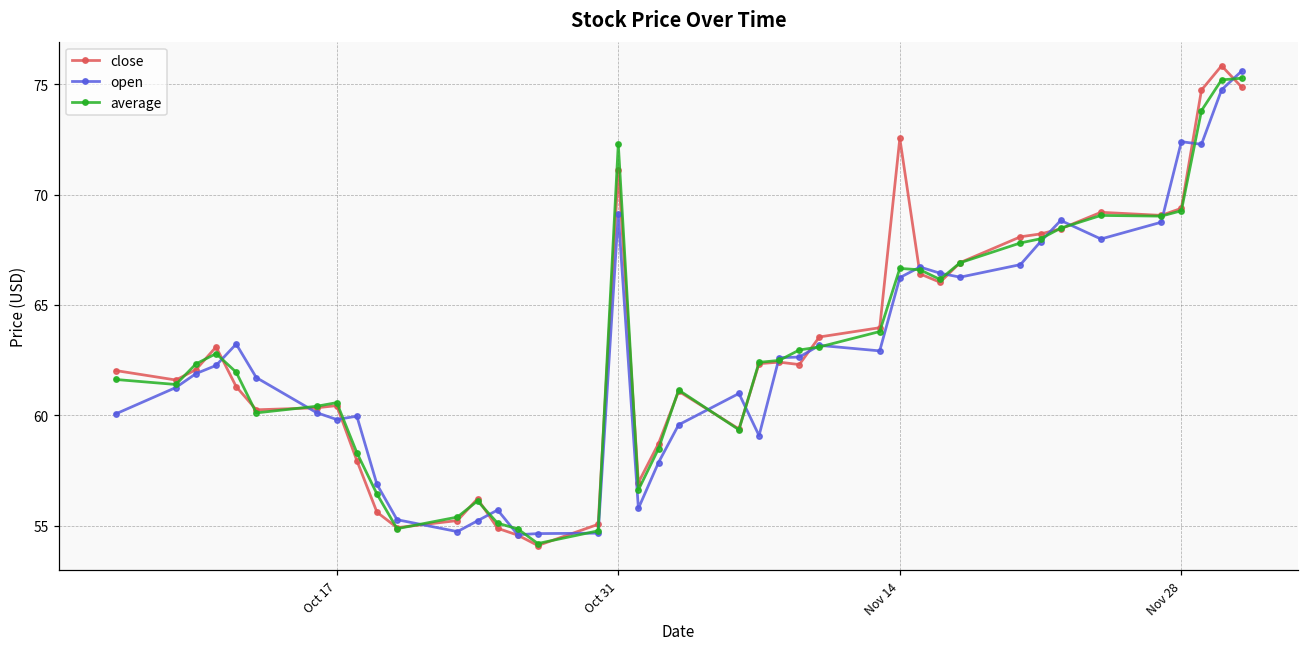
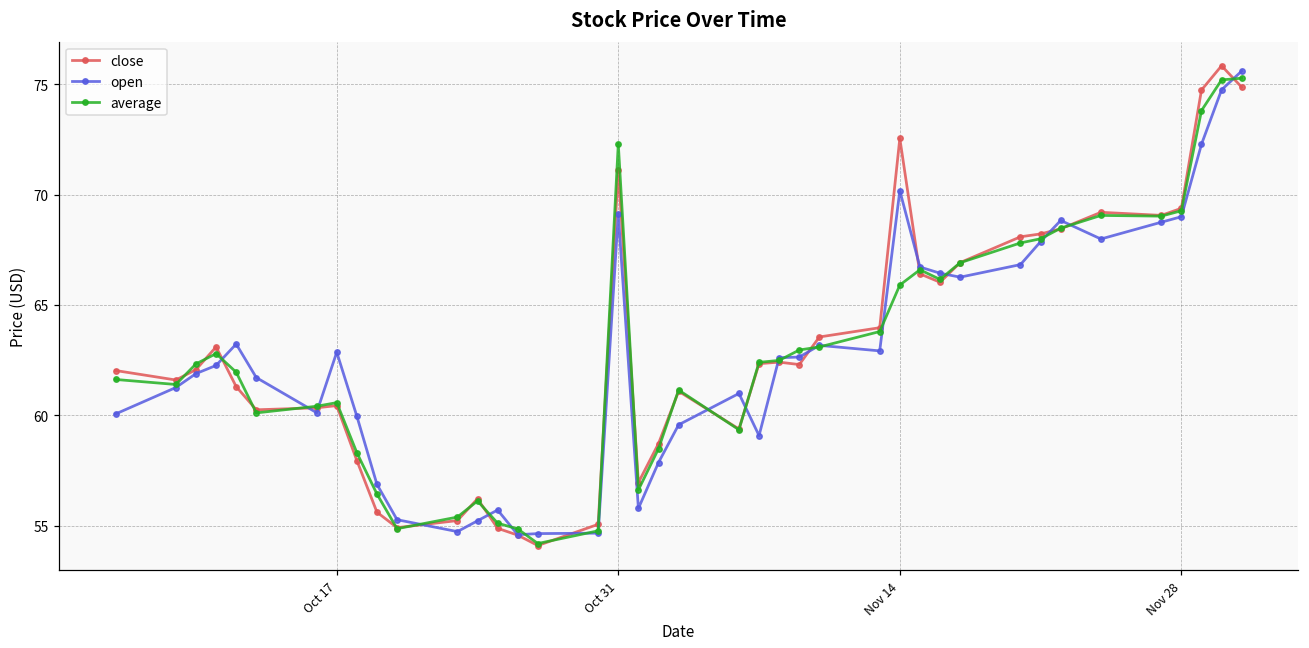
  {
    "close": {
      "Oct 17": 60.4,
      "Oct 31": 71.1,
      "Nov 14": 72.6
    },
    "open": {
-     "Oct 17": 59.8,
+     "Oct 17": 62.9,
      "Oct 31": 69.1,
-     "Nov 14": 66.2,
-     "Nov 28": 72.4
+     "Nov 14": 70.2,
+     "Nov 28": 69.0
    },
    "average": {
      "Oct 17": 60.6,
      "Oct 31": 72.3,
-     "Nov 14": 66.7
+     "Nov 14": 65.9
    }
  }
